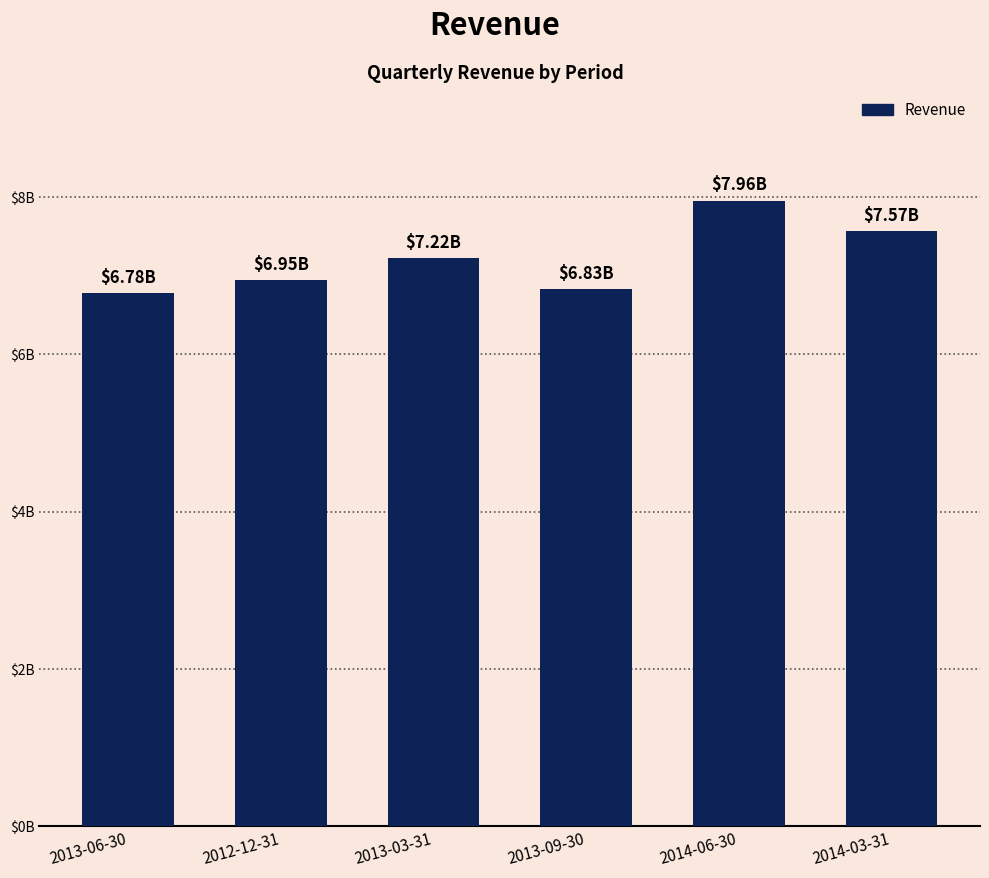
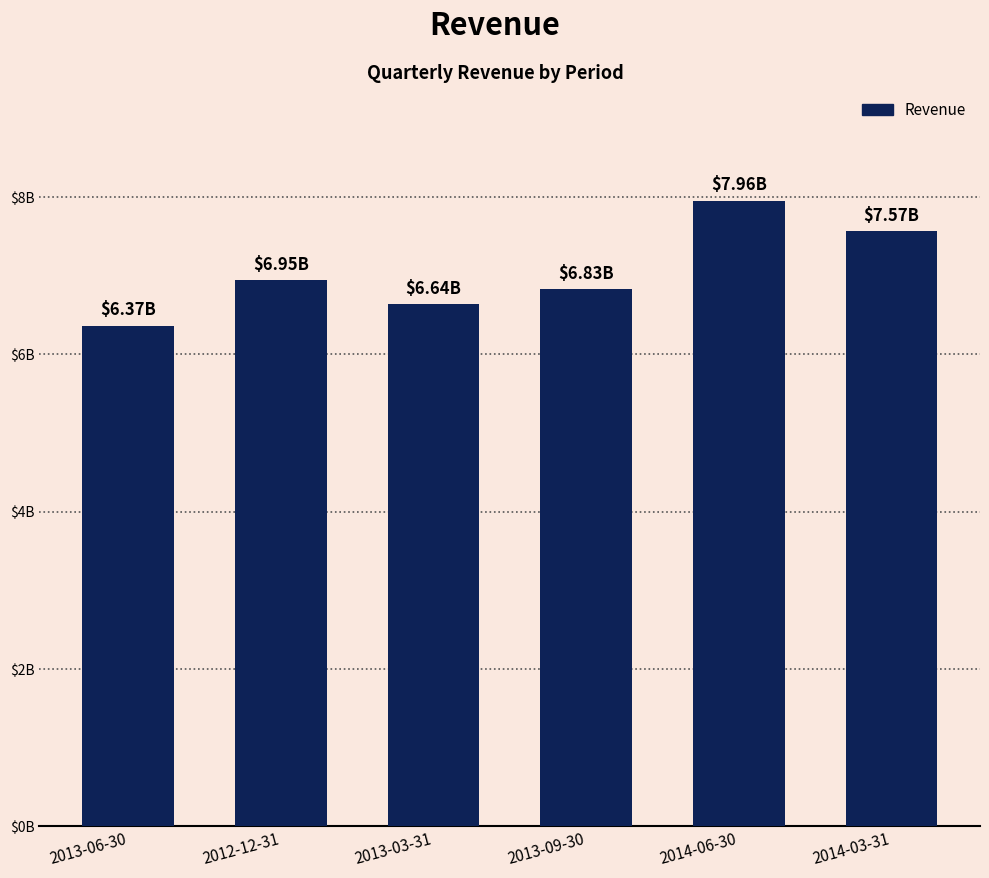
  {
-   "2013-06-30": "$6.78B",
+   "2013-06-30": "$6.37B",
    "2012-12-31": "$6.95B",
-   "2013-03-31": "$7.22B",
+   "2013-03-31": "$6.64B",
    "2013-09-30": "$6.83B",
    "2014-06-30": "$7.96B",
    "2014-03-31": "$7.57B"
  }
